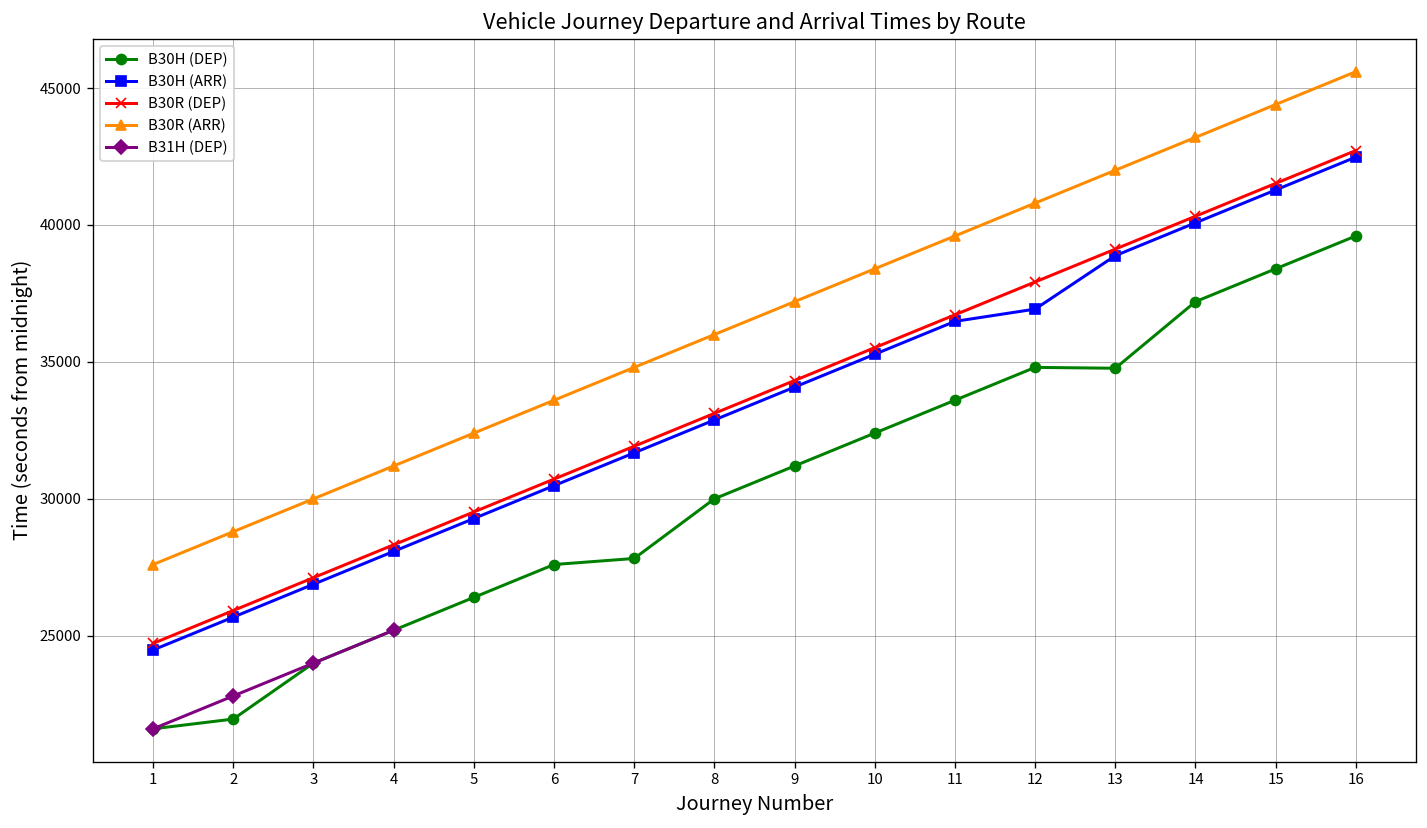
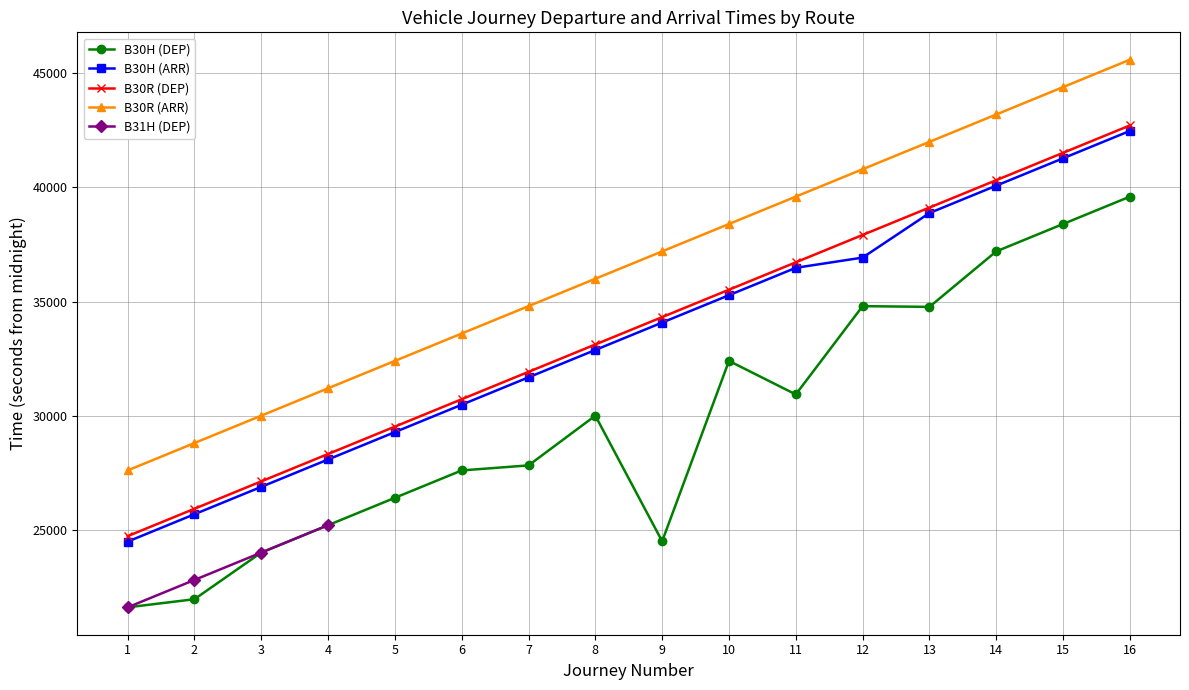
  {
    "B30H (DEP)": {
      "2": 22000,
      "5": 26400,
      "6": 27600,
      "7": 27800,
      "8": 30000,
-     "9": 31200,
+     "9": 24500,
      "10": 32400,
-     "11": 33600,
+     "11": 30900,
      "12": 34800,
      "13": 34800,
      "14": 37200,
      "15": 38400,
      "16": 39600
    },
    "B30H (ARR)": {
      "1": 24500,
      "2": 25700,
      "3": 26900,
      "4": 28100,
      "5": 29300,
      "6": 30500,
      "7": 31700,
      "8": 32900,
      "9": 34100,
      "10": 35300,
      "11": 36500,
      "12": 36900,
      "13": 38900,
      "14": 40100,
      "15": 41300,
      "16": 42500
    },
    "B30R (DEP)": {
      "1": 24700,
      "2": 25900,
      "3": 27100,
      "4": 28300,
      "5": 29500,
      "6": 30700,
      "7": 31900,
      "8": 33100,
      "9": 34300,
      "10": 35500,
      "11": 36700,
      "12": 37900,
      "13": 39100,
      "14": 40300,
      "15": 41500,
      "16": 42700
    },
    "B30R (ARR)": {
      "1": 27600,
      "2": 28800,
      "3": 30000,
      "4": 31200,
      "5": 32400,
      "6": 33600,
      "7": 34800,
      "8": 36000,
      "9": 37200,
      "10": 38400,
      "11": 39600,
      "12": 40800,
      "13": 42000,
      "14": 43200,
      "15": 44400,
      "16": 45600
    },
    "B31H (DEP)": {
      "2": 22800
    }
  }
